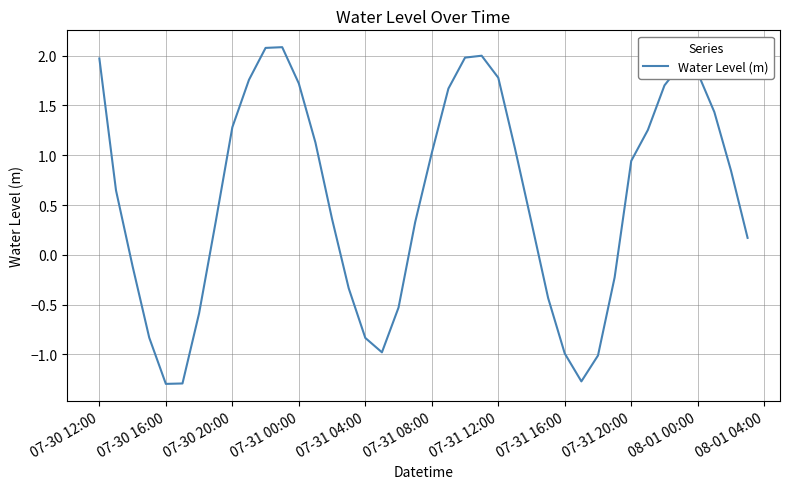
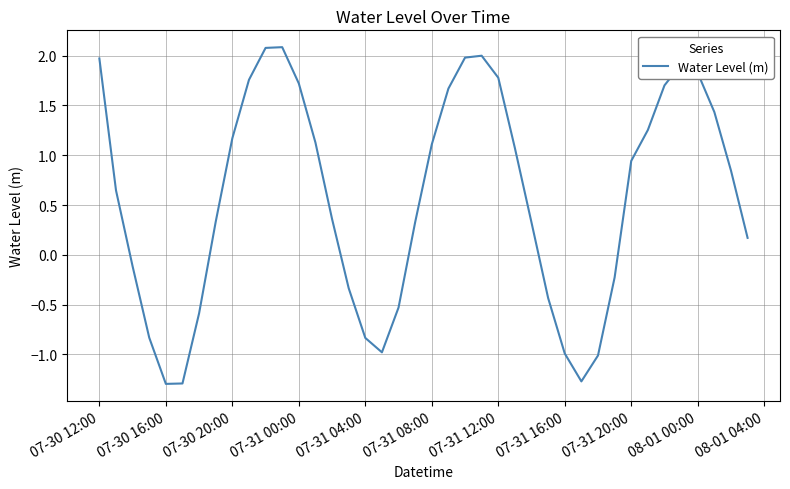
  {
    "07-30 12:00": 2.0,
    "07-30 16:00": -1.3,
-   "07-30 20:00": 1.3,
+   "07-30 20:00": 1.2,
    "07-31 00:00": 1.7,
    "07-31 04:00": -0.8,
-   "07-31 08:00": 1.0,
+   "07-31 08:00": 1.1,
    "07-31 12:00": 1.8,
    "07-31 16:00": -1.0,
    "07-31 20:00": 0.9
  }
